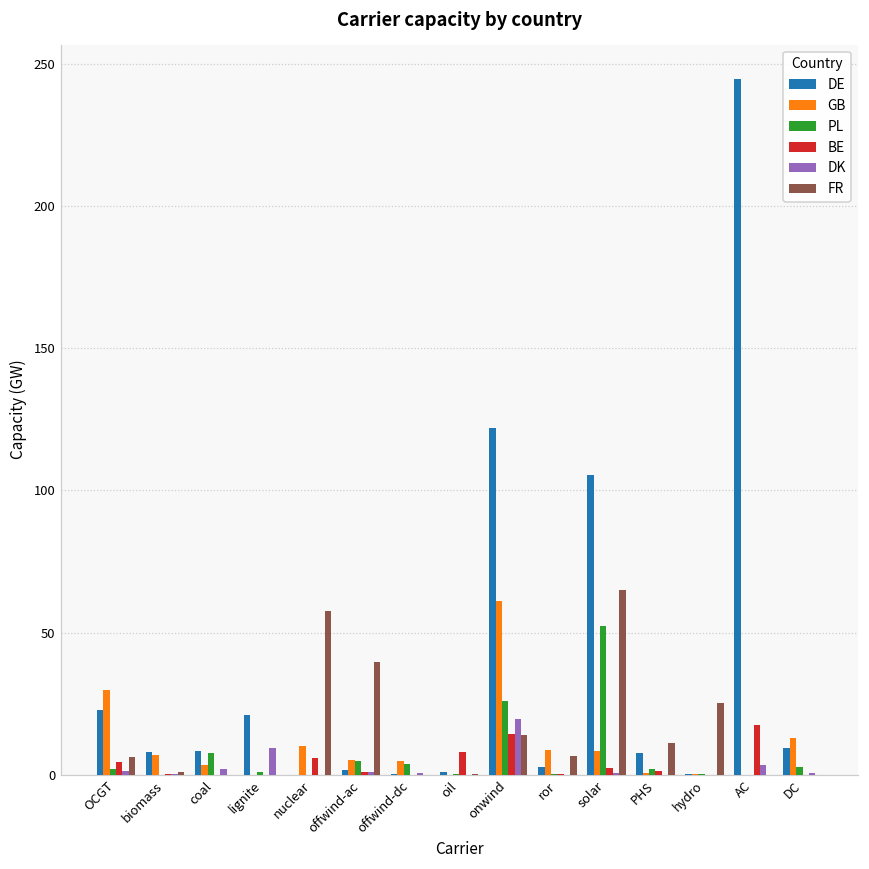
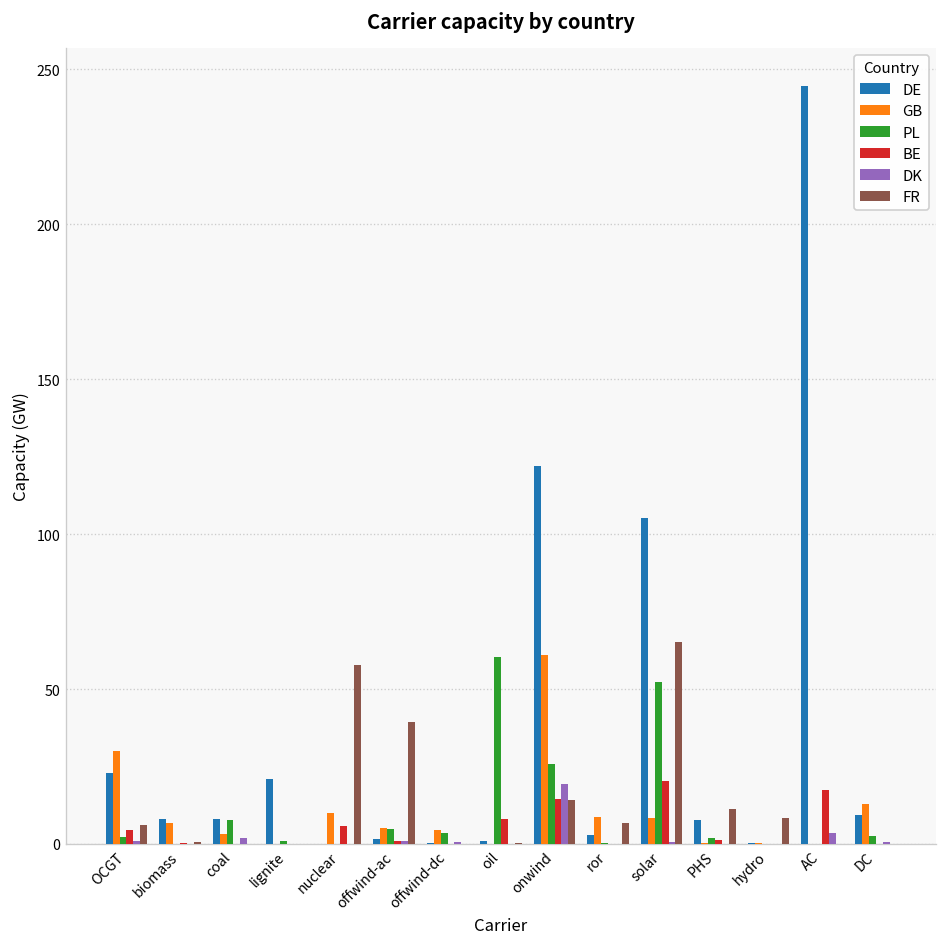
  {
    "DE": {
      "OCGT": 23,
      "biomass": 8,
      "coal": 8,
      "lignite": 21,
      "nuclear": 0,
      "offwind-ac": 1,
      "onwind": 122,
      "ror": 3,
      "solar": 105,
      "PHS": 8,
      "AC": 245,
      "DC": 9
    },
    "GB": {
      "OCGT": 30,
      "biomass": 7,
      "coal": 3,
      "lignite": 0,
      "nuclear": 10,
      "offwind-ac": 5,
      "offwind-dc": 5,
      "oil": 0,
      "onwind": 61,
      "ror": 9,
      "solar": 8,
      "AC": 0,
      "DC": 13
    },
    "PL": {
      "OCGT": 2,
      "biomass": 0,
      "coal": 8,
      "lignite": 1,
      "nuclear": 0,
      "offwind-ac": 5,
      "offwind-dc": 4,
-     "oil": 0,
+     "oil": 60,
      "onwind": 26,
      "solar": 52,
      "PHS": 2,
      "AC": 0,
      "DC": 3
    },
    "BE": {
      "OCGT": 5,
      "coal": 0,
      "lignite": 0,
      "nuclear": 6,
      "offwind-dc": 0,
      "oil": 8,
      "onwind": 14,
-     "solar": 2,
+     "solar": 20,
      "PHS": 1,
      "AC": 18,
      "DC": 0
    },
    "DK": {
      "OCGT": 1,
      "coal": 2,
-     "lignite": 10,
+     "lignite": 0,
      "nuclear": 0,
      "offwind-ac": 1,
      "oil": 0,
      "onwind": 19,
      "ror": 0,
      "PHS": 0,
      "hydro": 0,
      "AC": 3
    },
    "FR": {
      "OCGT": 6,
      "coal": 0,
      "lignite": 0,
      "nuclear": 58,
      "offwind-ac": 40,
      "offwind-dc": 0,
      "onwind": 14,
      "ror": 7,
      "solar": 65,
      "PHS": 11,
-     "hydro": 25,
+     "hydro": 8,
      "AC": 0,
      "DC": 0
    }
  }
